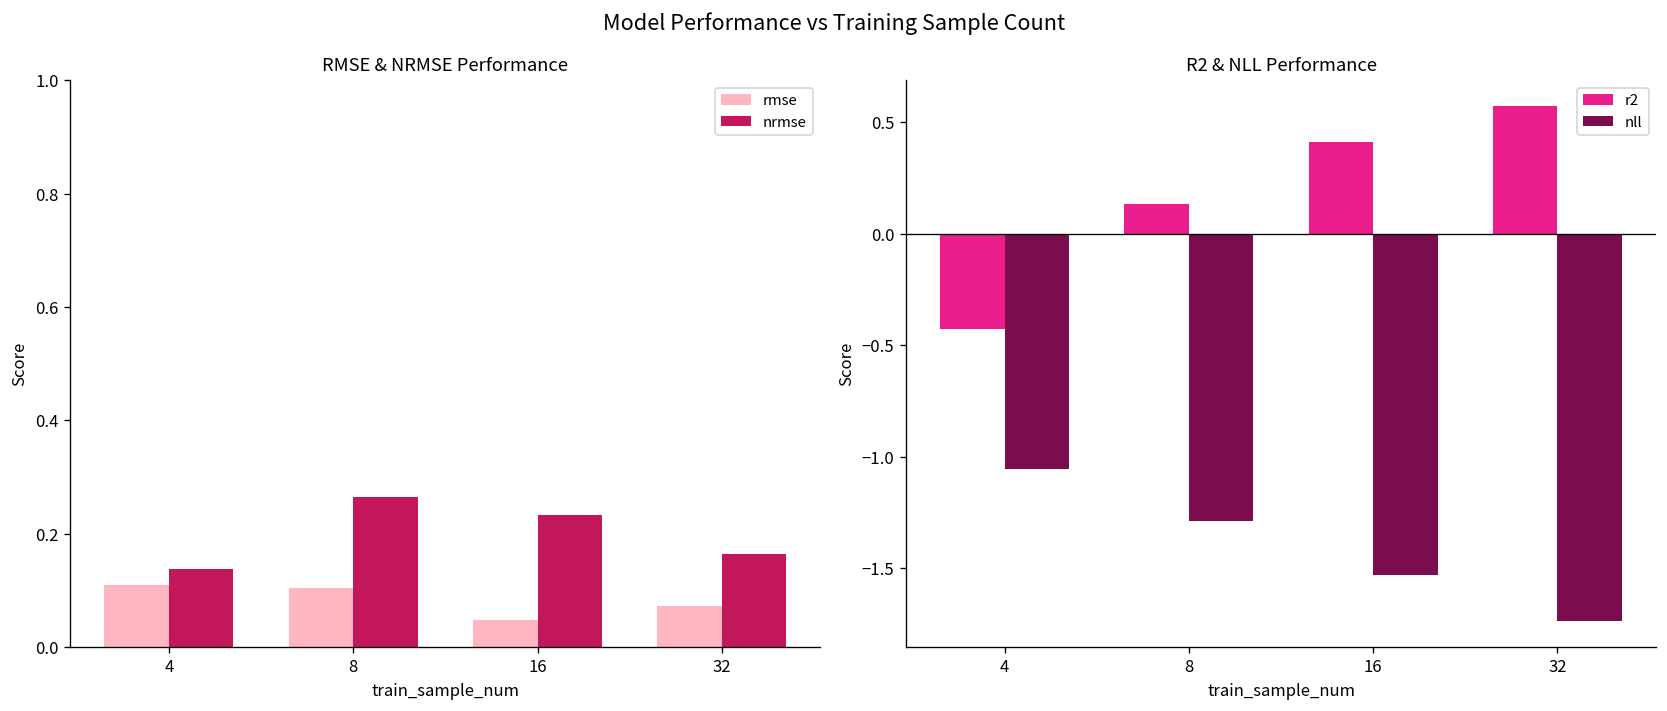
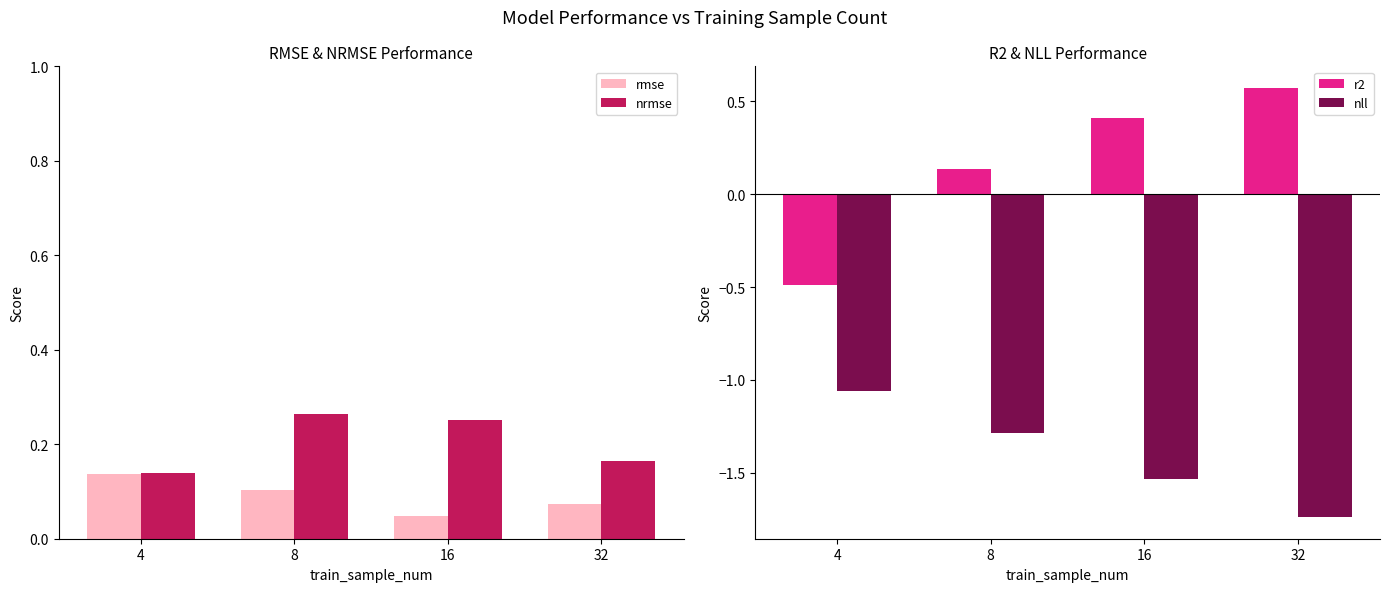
  {
    "RMSE & NRMSE Performance": {
      "rmse": {
-       "4": 0.11,
+       "4": 0.14,
        "8": 0.10,
        "16": 0.05,
        "32": 0.07
      },
      "nrmse": {
        "4": 0.14,
        "8": 0.26,
-       "16": 0.23,
+       "16": 0.25,
        "32": 0.16
      }
    },
    "R2 & NLL Performance": {
      "r2": {
-       "4": -0.43,
+       "4": -0.49,
        "8": 0.14,
        "16": 0.41,
        "32": 0.57
      },
      "nll": {
        "4": -1.06,
        "8": -1.29,
        "16": -1.53,
        "32": -1.74
      }
    }
  }
